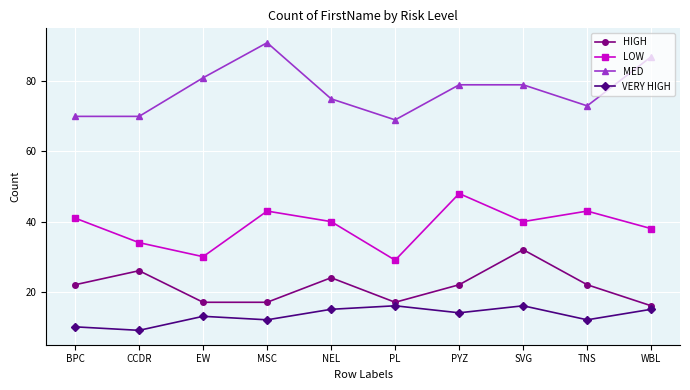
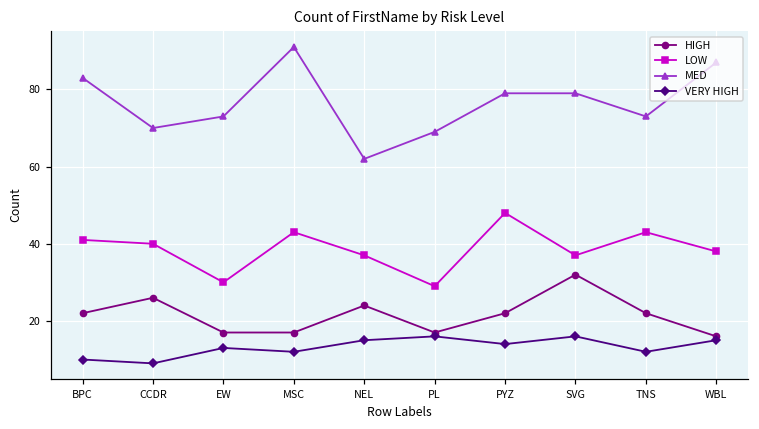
  {
    "LOW": {
      "BPC": 41,
-     "CCDR": 34,
+     "CCDR": 40,
      "EW": 30,
      "MSC": 43,
-     "NEL": 40,
+     "NEL": 37,
      "PL": 29,
      "PYZ": 48,
-     "SVG": 40,
+     "SVG": 37,
      "TNS": 43,
      "WBL": 38
    },
    "MED": {
-     "BPC": 70,
+     "BPC": 83,
      "CCDR": 70,
-     "EW": 81,
+     "EW": 73,
      "MSC": 91,
-     "NEL": 75,
+     "NEL": 62,
      "PL": 69,
      "PYZ": 79,
      "SVG": 79,
      "TNS": 73
    }
  }
